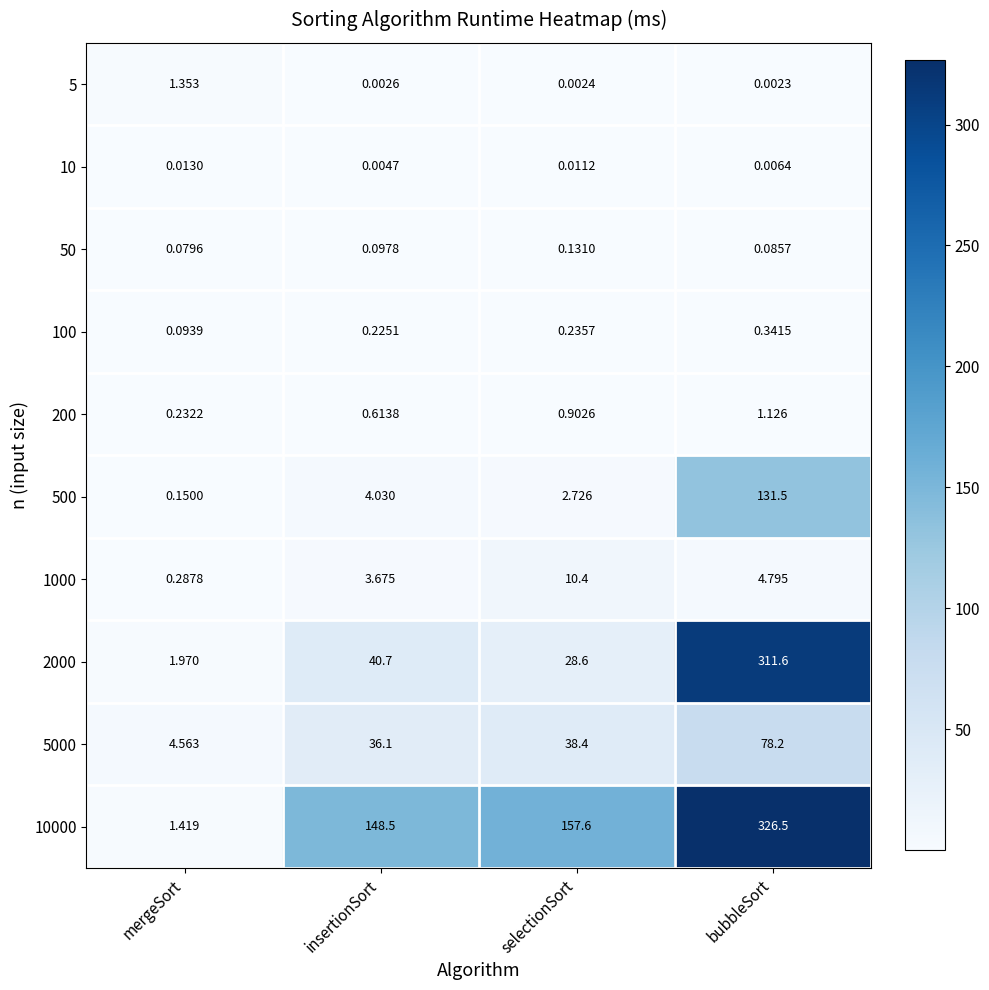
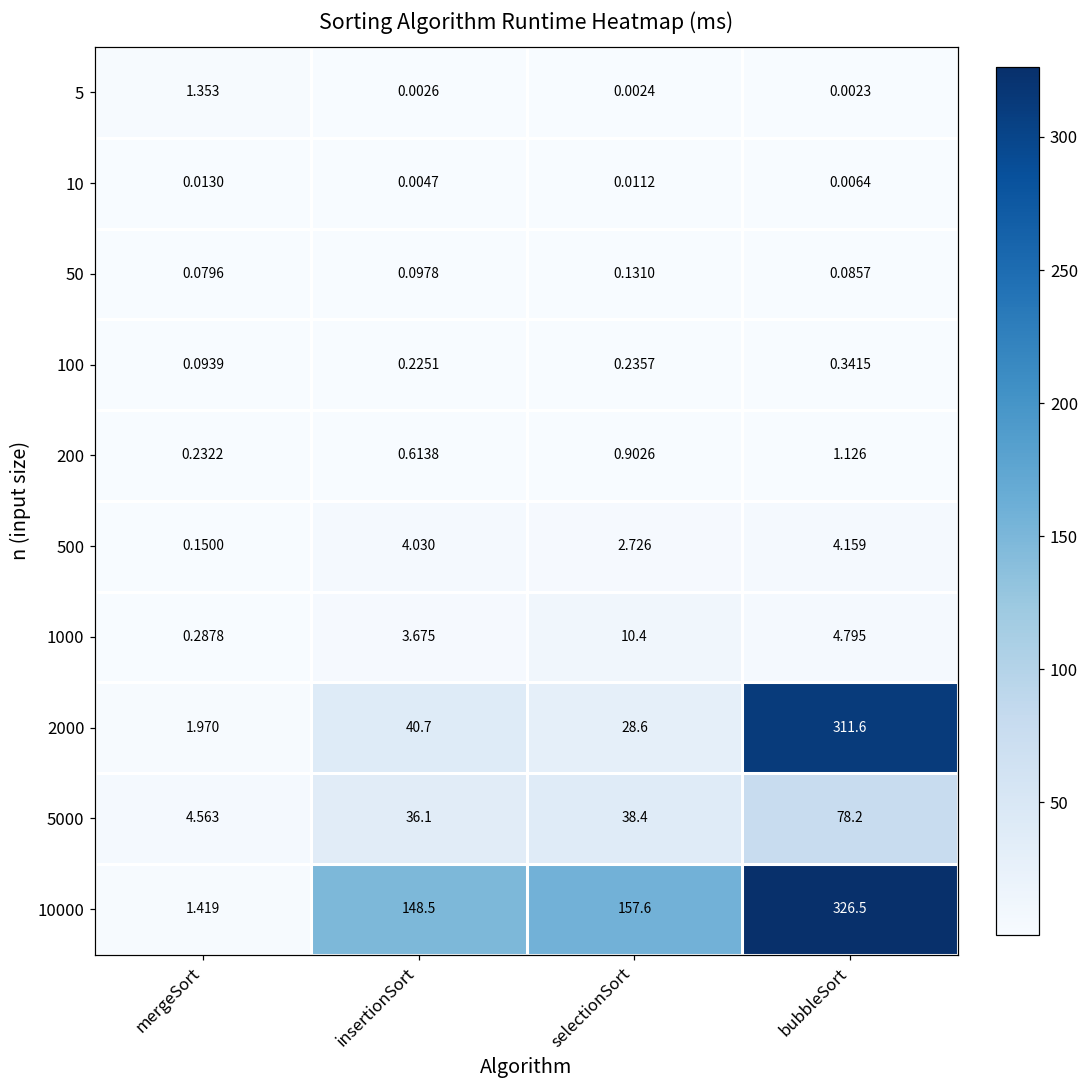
  {
    "5": {
      "mergeSort": 1.353,
      "insertionSort": 0.0026,
      "selectionSort": 0.0024,
      "bubbleSort": 0.0023
    },
    "10": {
      "mergeSort": 0.0130,
      "insertionSort": 0.0047,
      "selectionSort": 0.0112,
      "bubbleSort": 0.0064
    },
    "50": {
      "mergeSort": 0.0796,
      "insertionSort": 0.0978,
      "selectionSort": 0.1310,
      "bubbleSort": 0.0857
    },
    "100": {
      "mergeSort": 0.0939,
      "insertionSort": 0.2251,
      "selectionSort": 0.2357,
      "bubbleSort": 0.3415
    },
    "200": {
      "mergeSort": 0.2322,
      "insertionSort": 0.6138,
      "selectionSort": 0.9026,
      "bubbleSort": 1.126
    },
    "500": {
      "mergeSort": 0.1500,
      "insertionSort": 4.030,
      "selectionSort": 2.726,
-     "bubbleSort": 131.5
+     "bubbleSort": 4.159
    },
    "1000": {
      "mergeSort": 0.2878,
      "insertionSort": 3.675,
      "selectionSort": 10.4,
      "bubbleSort": 4.795
    },
    "2000": {
      "mergeSort": 1.970,
      "insertionSort": 40.7,
      "selectionSort": 28.6,
      "bubbleSort": 311.6
    },
    "5000": {
      "mergeSort": 4.563,
      "insertionSort": 36.1,
      "selectionSort": 38.4,
      "bubbleSort": 78.2
    },
    "10000": {
      "mergeSort": 1.419,
      "insertionSort": 148.5,
      "selectionSort": 157.6,
      "bubbleSort": 326.5
    }
  }
